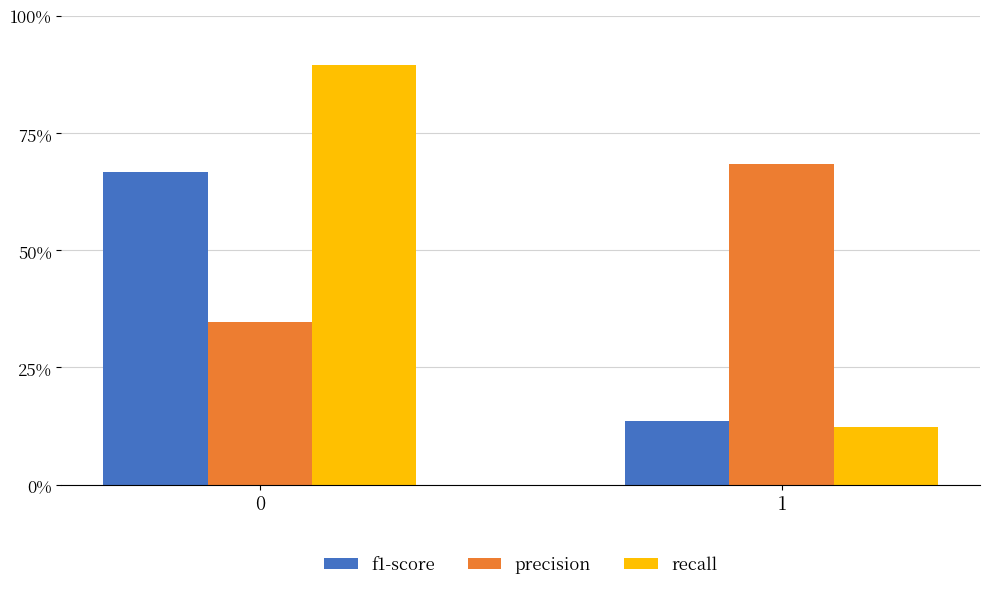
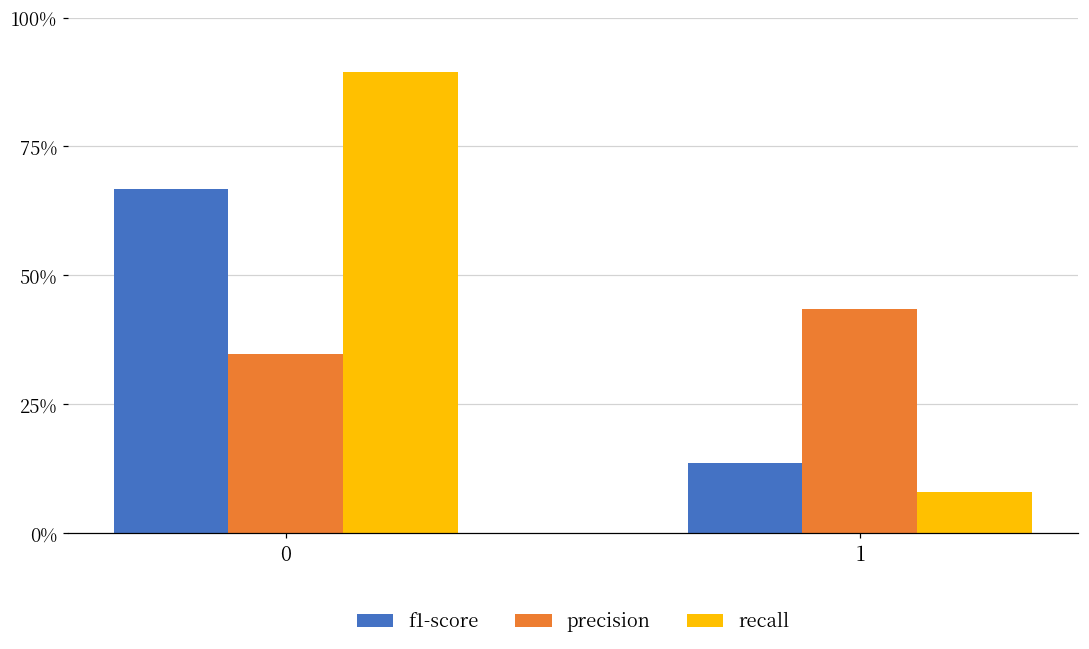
  {
    "f1-score": {
      "0": "67%",
      "1": "14%"
    },
    "precision": {
      "0": "35%",
-     "1": "68%"
+     "1": "43%"
    },
    "recall": {
      "0": "90%",
-     "1": "12%"
+     "1": "8%"
    }
  }
